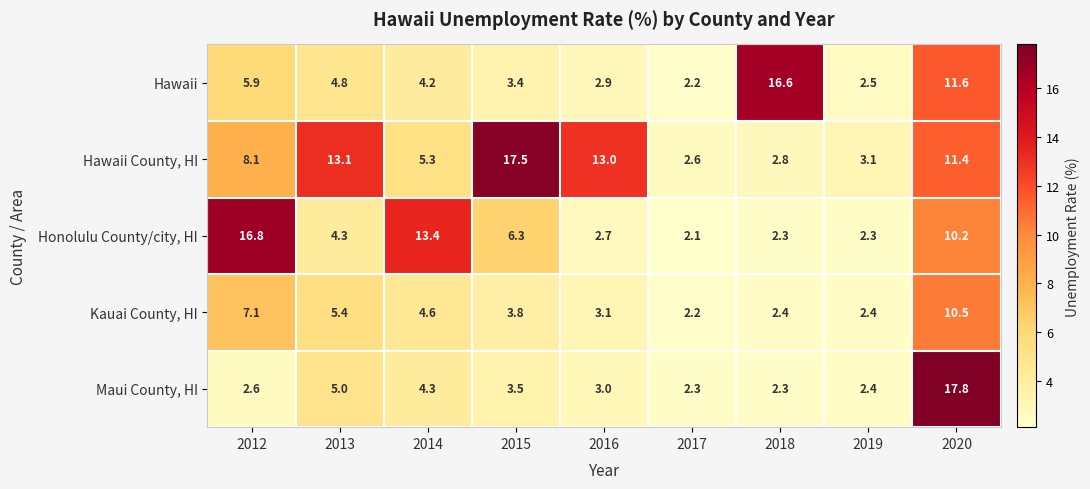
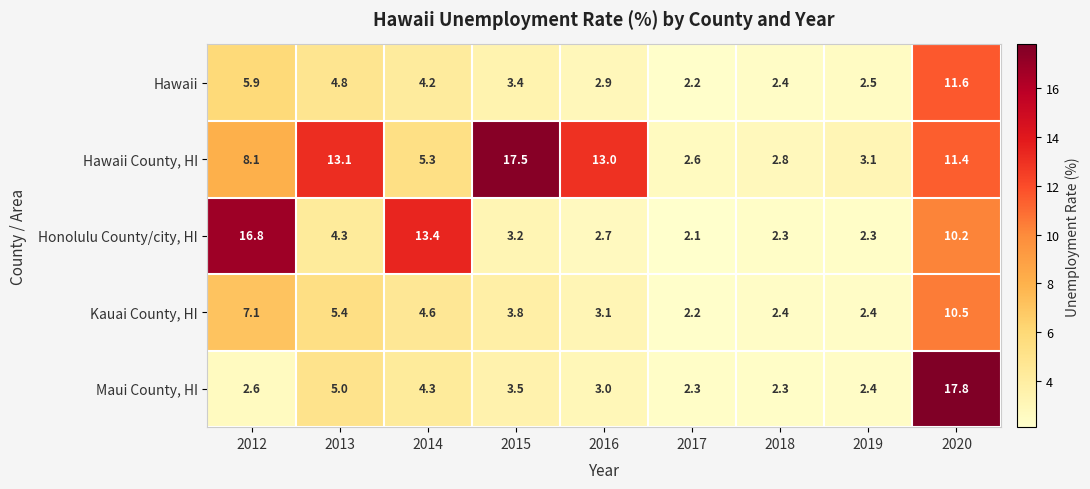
  {
    "Hawaii": {
      "2012": 5.9,
      "2013": 4.8,
      "2014": 4.2,
      "2015": 3.4,
      "2016": 2.9,
      "2017": 2.2,
-     "2018": 16.6,
+     "2018": 2.4,
      "2019": 2.5,
      "2020": 11.6
    },
    "Hawaii County, HI": {
      "2012": 8.1,
      "2013": 13.1,
      "2014": 5.3,
      "2015": 17.5,
      "2016": 13.0,
      "2017": 2.6,
      "2018": 2.8,
      "2019": 3.1,
      "2020": 11.4
    },
    "Honolulu County/city, HI": {
      "2012": 16.8,
      "2013": 4.3,
      "2014": 13.4,
-     "2015": 6.3,
+     "2015": 3.2,
      "2016": 2.7,
      "2017": 2.1,
      "2018": 2.3,
      "2019": 2.3,
      "2020": 10.2
    },
    "Kauai County, HI": {
      "2012": 7.1,
      "2013": 5.4,
      "2014": 4.6,
      "2015": 3.8,
      "2016": 3.1,
      "2017": 2.2,
      "2018": 2.4,
      "2019": 2.4,
      "2020": 10.5
    },
    "Maui County, HI": {
      "2012": 2.6,
      "2013": 5.0,
      "2014": 4.3,
      "2015": 3.5,
      "2016": 3.0,
      "2017": 2.3,
      "2018": 2.3,
      "2019": 2.4,
      "2020": 17.8
    }
  }
